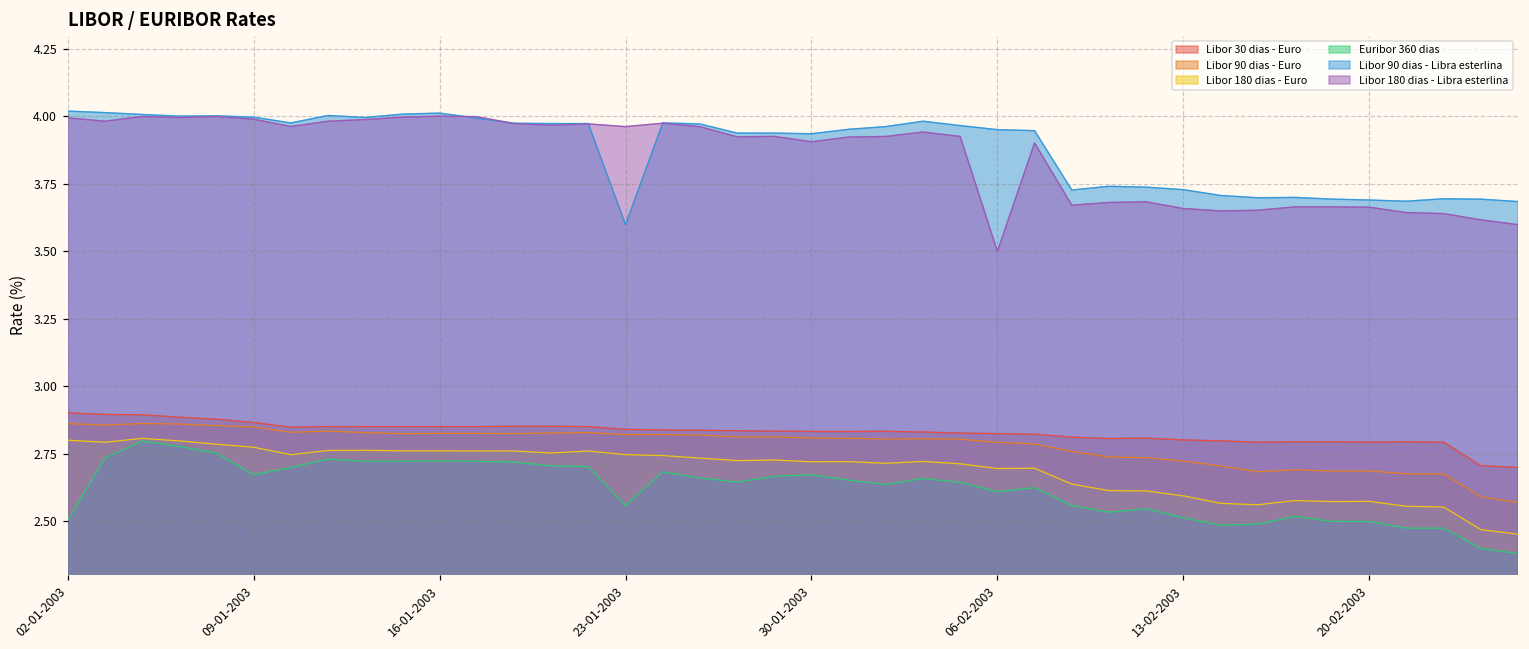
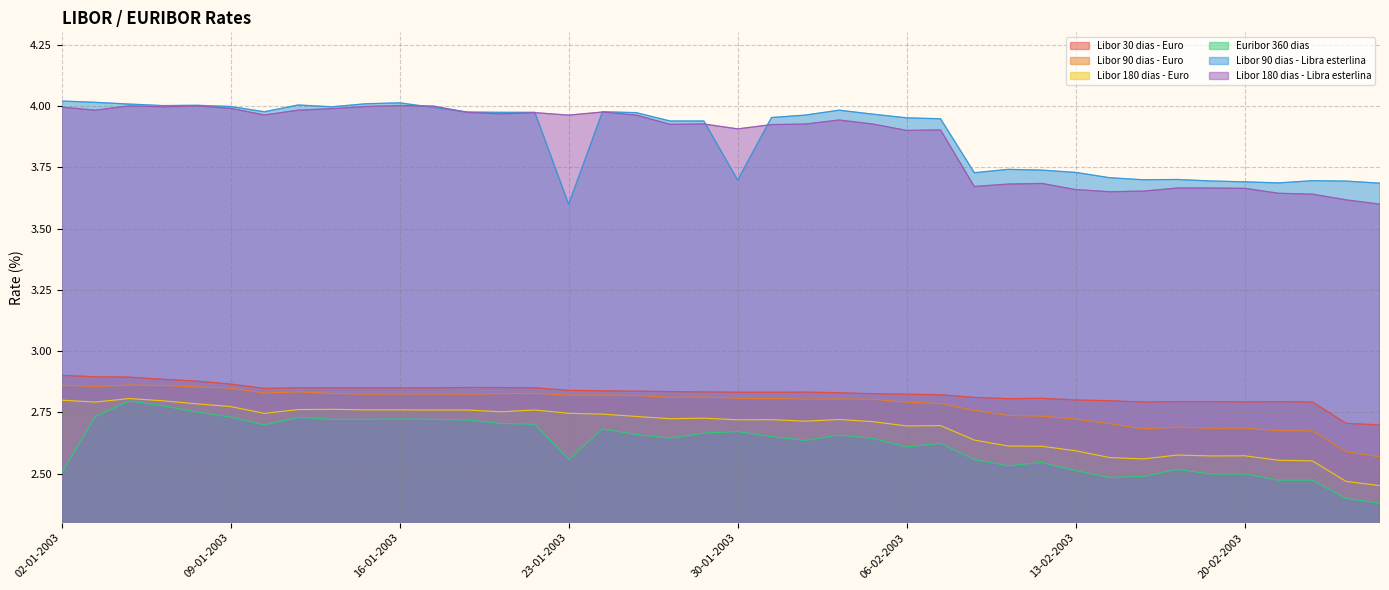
  {
    "Euribor 360 dias": {
      "02-01-2003": 2.50,
-     "09-01-2003": 2.67,
+     "09-01-2003": 2.73,
      "16-01-2003": 2.72,
      "23-01-2003": 2.56,
      "30-01-2003": 2.67,
      "06-02-2003": 2.61,
      "13-02-2003": 2.51,
      "20-02-2003": 2.50
    },
    "Libor 90 dias - Libra esterlina": {
      "02-01-2003": 4.02,
      "16-01-2003": 4.01,
      "23-01-2003": 3.60,
-     "30-01-2003": 3.94,
+     "30-01-2003": 3.70,
      "06-02-2003": 3.95,
      "13-02-2003": 3.73,
      "20-02-2003": 3.69
    },
    "Libor 180 dias - Libra esterlina": {
      "02-01-2003": 4.0,
      "16-01-2003": 4.0,
      "23-01-2003": 3.96,
      "30-01-2003": 3.9,
-     "06-02-2003": 3.5,
+     "06-02-2003": 3.9,
      "13-02-2003": 3.66,
      "20-02-2003": 3.66
    }
  }
